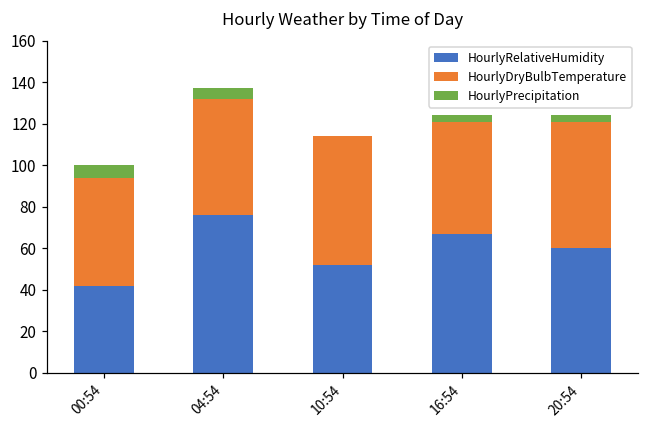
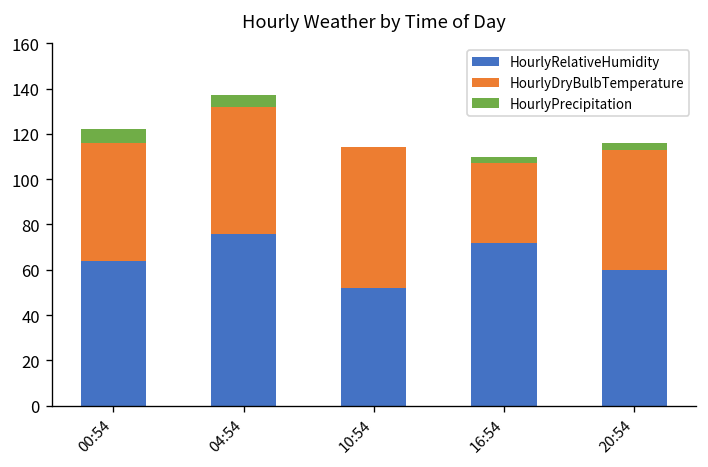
  {
    "HourlyRelativeHumidity": {
-     "00:54": 42,
+     "00:54": 64,
      "04:54": 76,
      "10:54": 52,
-     "16:54": 67,
+     "16:54": 72,
      "20:54": 60
    },
    "HourlyDryBulbTemperature": {
      "00:54": 52,
      "04:54": 56,
      "10:54": 62,
-     "16:54": 54,
-     "20:54": 61
+     "16:54": 35,
+     "20:54": 53
    },
    "HourlyPrecipitation": {
      "00:54": 6,
      "04:54": 5,
      "10:54": 0,
      "16:54": 3,
      "20:54": 3
    }
  }
